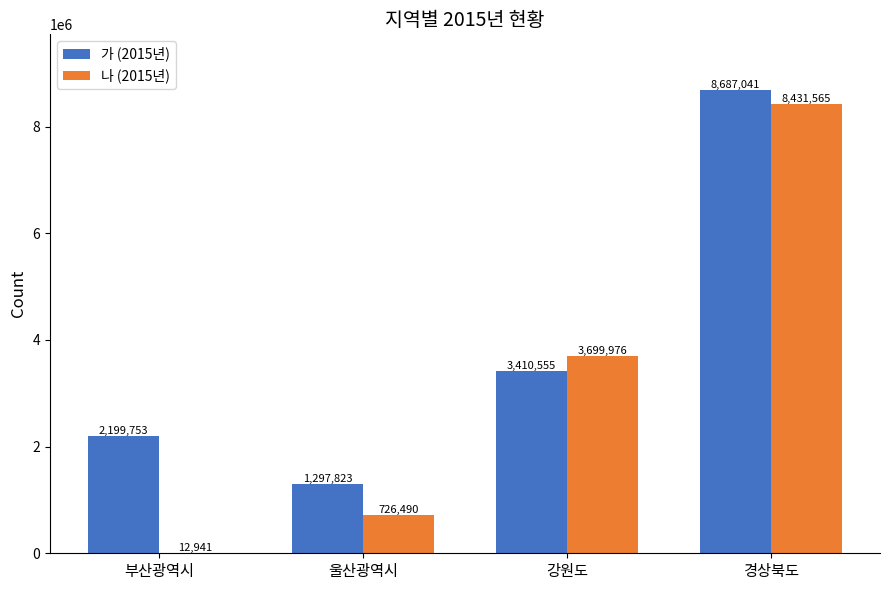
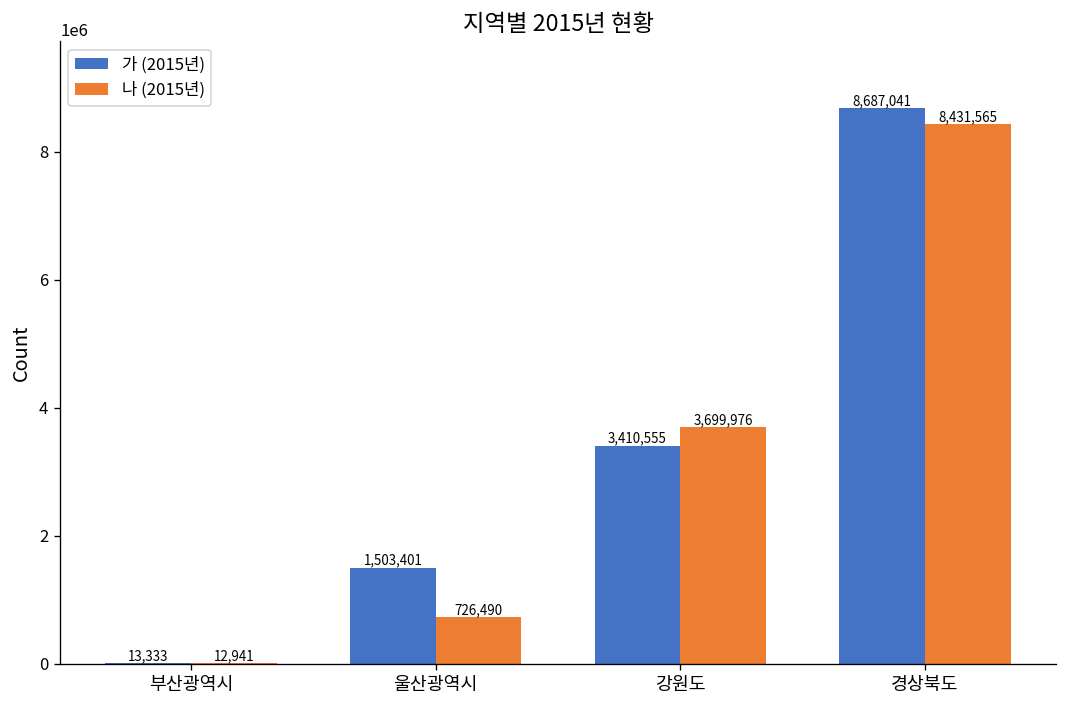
  {
    "가 (2015년)": {
-     "부산광역시": "2,199,753",
-     "울산광역시": "1,297,823",
+     "부산광역시": "13,333",
+     "울산광역시": "1,503,401",
      "강원도": "3,410,555",
      "경상북도": "8,687,041"
    },
    "나 (2015년)": {
      "부산광역시": "12,941",
      "울산광역시": "726,490",
      "강원도": "3,699,976",
      "경상북도": "8,431,565"
    }
  }
